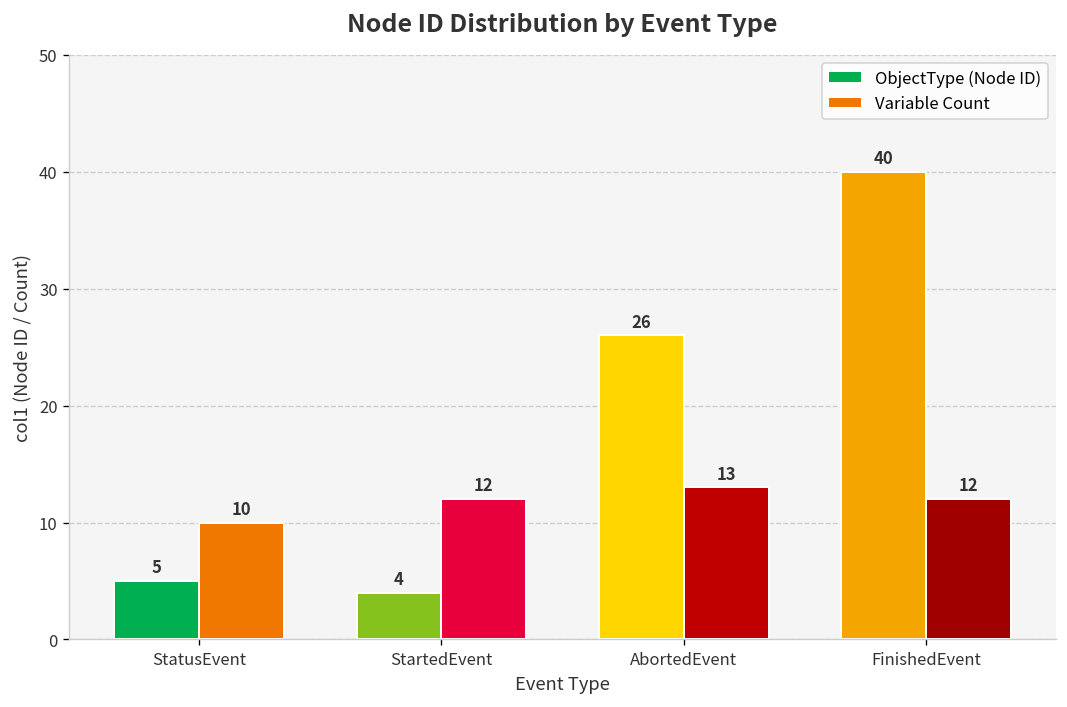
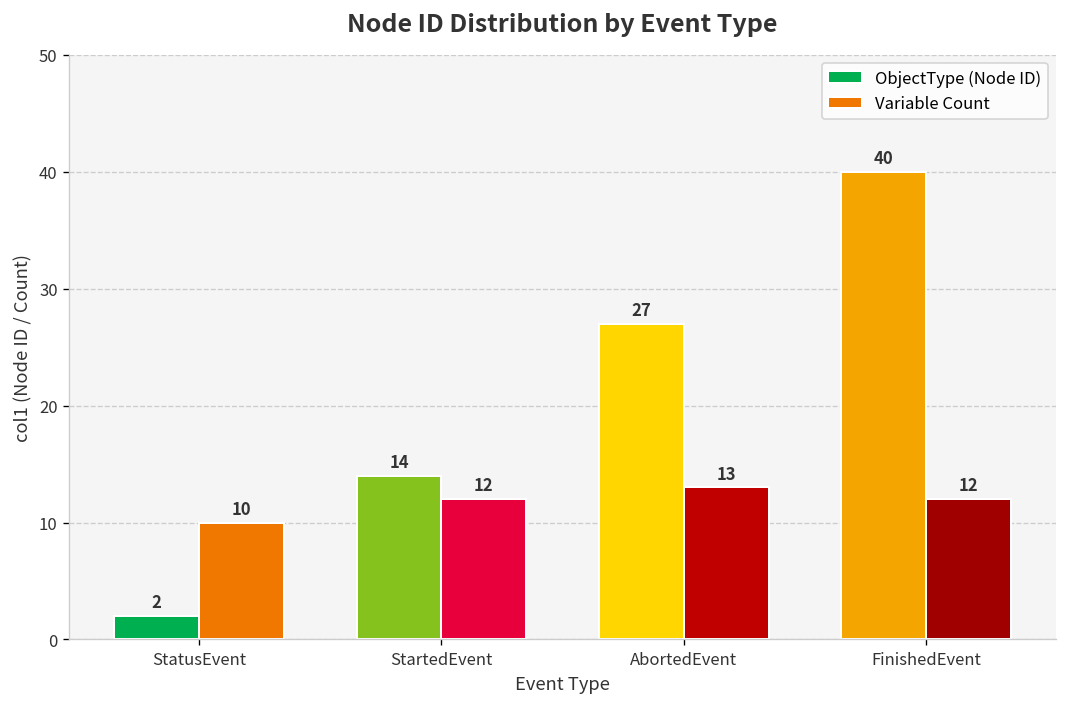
  {
    "ObjectType (Node ID)": {
-     "StatusEvent": 5,
-     "StartedEvent": 4,
-     "AbortedEvent": 26,
+     "StatusEvent": 2,
+     "StartedEvent": 14,
+     "AbortedEvent": 27,
      "FinishedEvent": 40
    },
    "Variable Count": {
      "StatusEvent": 10,
      "StartedEvent": 12,
      "AbortedEvent": 13,
      "FinishedEvent": 12
    }
  }
